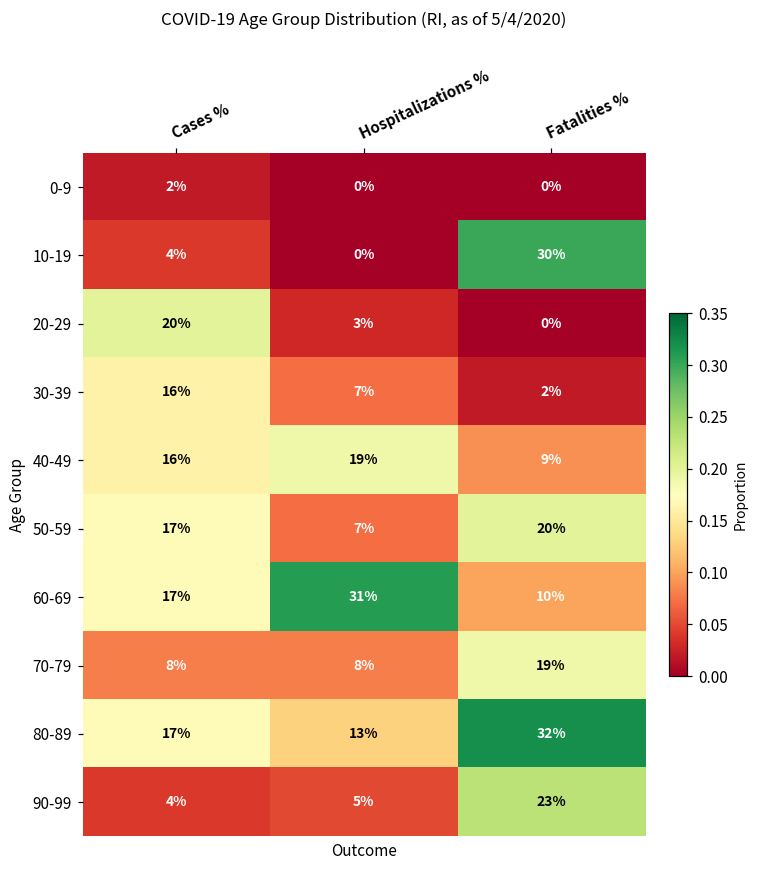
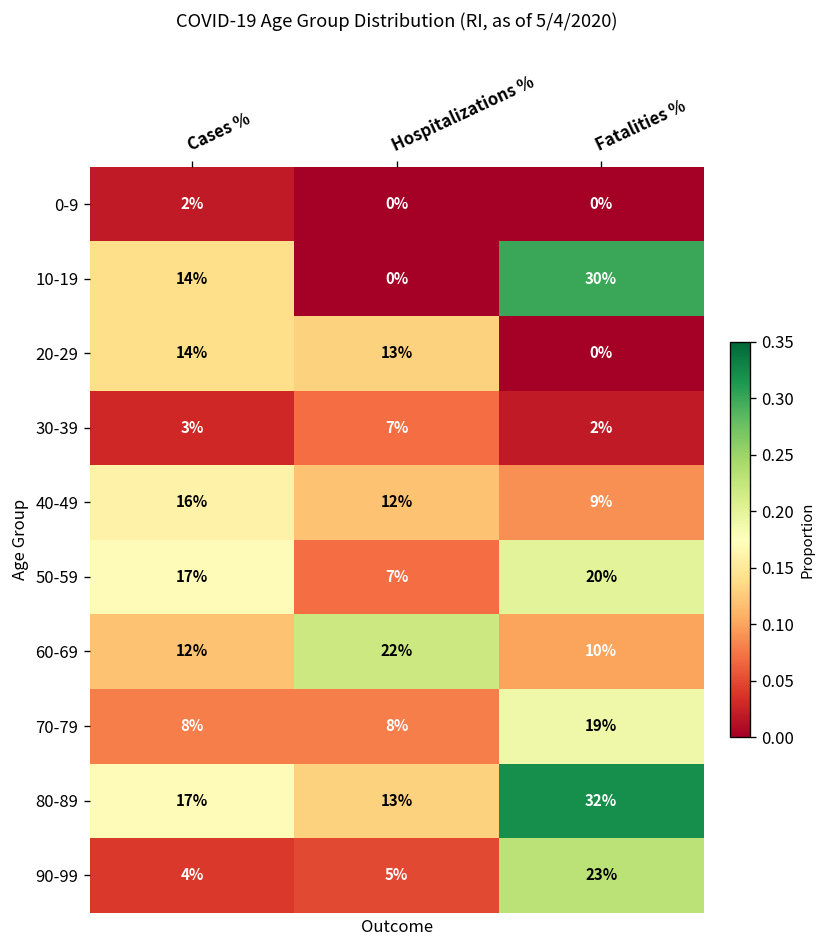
  {
    "0-9": {
      "Cases %": "2%",
      "Hospitalizations %": "0%",
      "Fatalities %": "0%"
    },
    "10-19": {
-     "Cases %": "4%",
+     "Cases %": "14%",
      "Hospitalizations %": "0%",
      "Fatalities %": "30%"
    },
    "20-29": {
-     "Cases %": "20%",
-     "Hospitalizations %": "3%",
+     "Cases %": "14%",
+     "Hospitalizations %": "13%",
      "Fatalities %": "0%"
    },
    "30-39": {
-     "Cases %": "16%",
+     "Cases %": "3%",
      "Hospitalizations %": "7%",
      "Fatalities %": "2%"
    },
    "40-49": {
      "Cases %": "16%",
-     "Hospitalizations %": "19%",
+     "Hospitalizations %": "12%",
      "Fatalities %": "9%"
    },
    "50-59": {
      "Cases %": "17%",
      "Hospitalizations %": "7%",
      "Fatalities %": "20%"
    },
    "60-69": {
-     "Cases %": "17%",
-     "Hospitalizations %": "31%",
+     "Cases %": "12%",
+     "Hospitalizations %": "22%",
      "Fatalities %": "10%"
    },
    "70-79": {
      "Cases %": "8%",
      "Hospitalizations %": "8%",
      "Fatalities %": "19%"
    },
    "80-89": {
      "Cases %": "17%",
      "Hospitalizations %": "13%",
      "Fatalities %": "32%"
    },
    "90-99": {
      "Cases %": "4%",
      "Hospitalizations %": "5%",
      "Fatalities %": "23%"
    }
  }
